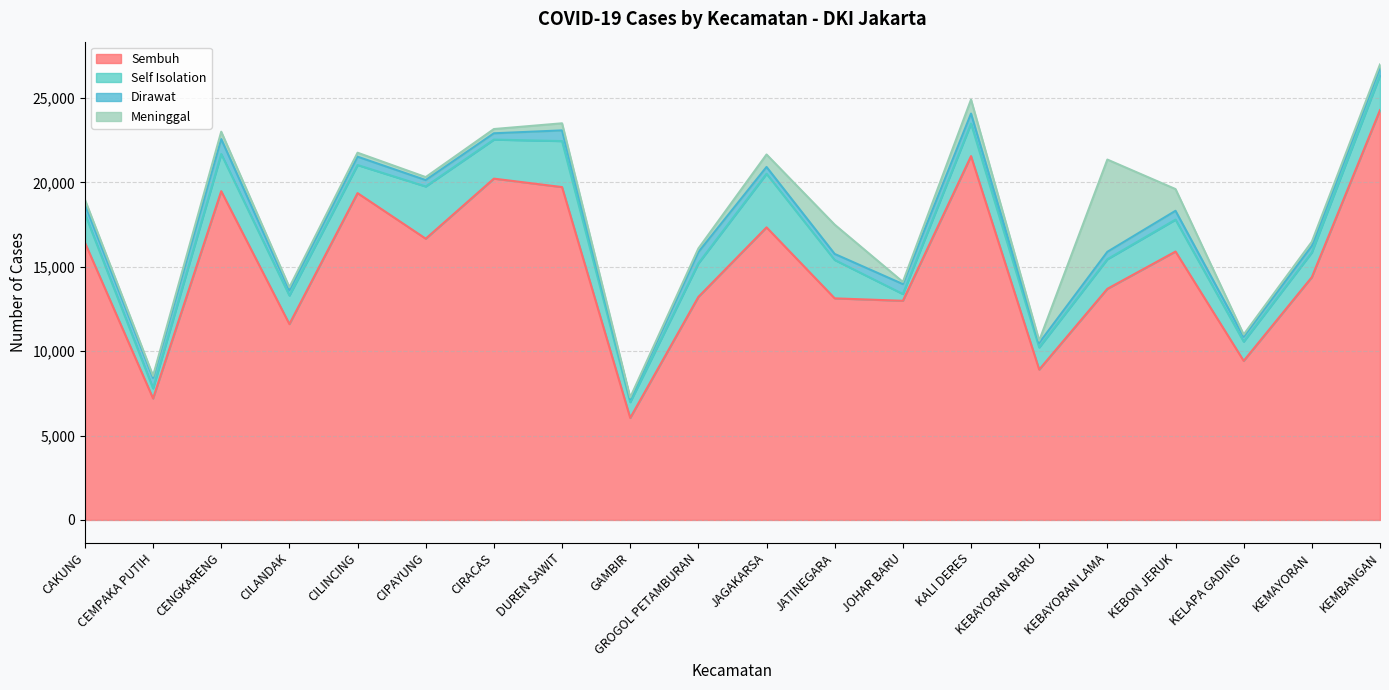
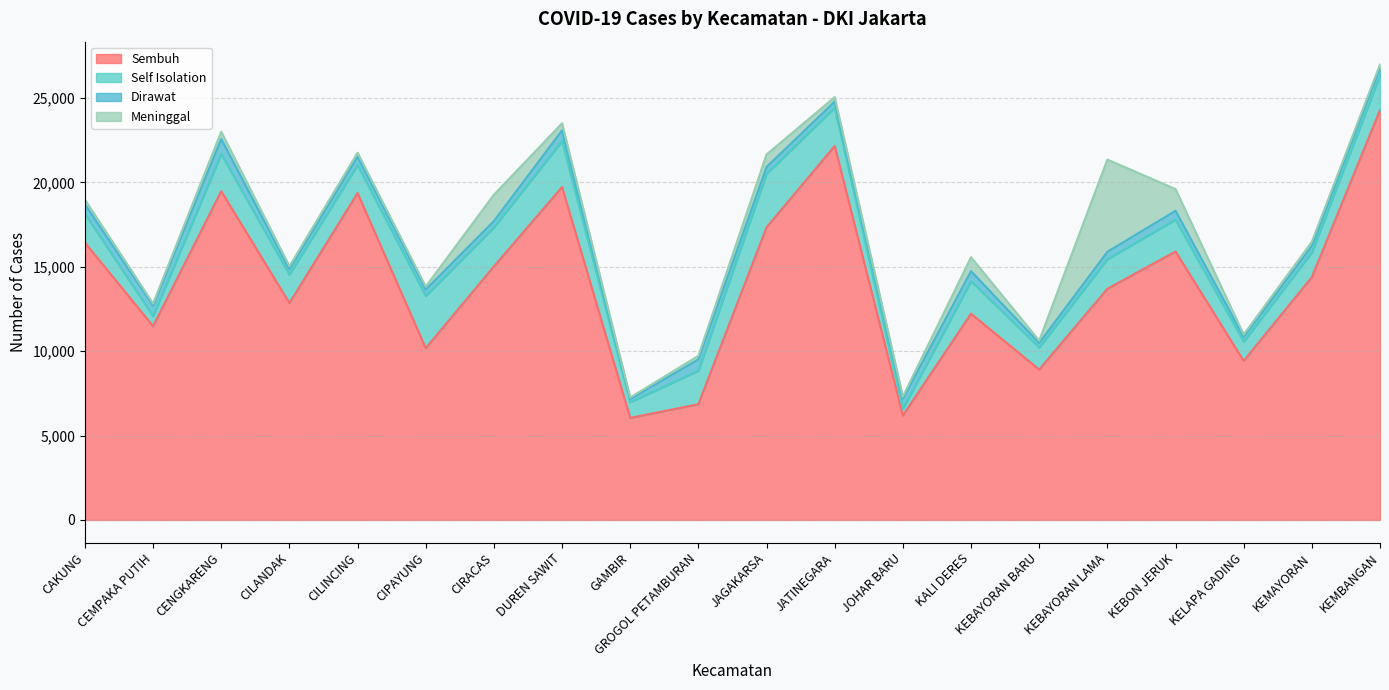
  {
    "Sembuh": {
      "CAKUNG": "16,400",
-     "CEMPAKA PUTIH": "7,200",
+     "CEMPAKA PUTIH": "11,500",
      "CENGKARENG": "19,500",
-     "CILANDAK": "11,600",
+     "CILANDAK": "12,800",
      "CILINCING": "19,400",
-     "CIPAYUNG": "16,700",
-     "CIRACAS": "20,200",
+     "CIPAYUNG": "10,200",
+     "CIRACAS": "15,000",
      "DUREN SAWIT": "19,700",
      "GAMBIR": "6,000",
-     "GROGOL PETAMBURAN": "13,200",
+     "GROGOL PETAMBURAN": "6,900",
      "JAGAKARSA": "17,300",
-     "JATINEGARA": "13,100",
-     "JOHAR BARU": "13,000",
-     "KALI DERES": "21,600",
+     "JATINEGARA": "22,200",
+     "JOHAR BARU": "6,200",
+     "KALI DERES": "12,200",
      "KEBAYORAN BARU": "8,900",
      "KEBAYORAN LAMA": "13,700",
      "KEBON JERUK": "15,900",
      "KELAPA GADING": "9,400",
      "KEMAYORAN": "14,400",
      "KEMBANGAN": "24,300"
    },
    "Meninggal": {
      "CAKUNG": "300",
      "CENGKARENG": "400",
      "CILANDAK": "200",
      "CILINCING": "200",
      "CIPAYUNG": "200",
-     "CIRACAS": "300",
+     "CIRACAS": "1,600",
      "DUREN SAWIT": "400",
      "GROGOL PETAMBURAN": "200",
      "JAGAKARSA": "700",
-     "JATINEGARA": "1,700",
+     "JATINEGARA": "300",
      "KALI DERES": "800",
      "KEBAYORAN LAMA": "5,500",
      "KEBON JERUK": "1,300",
      "KEMAYORAN": "200",
      "KEMBANGAN": "200"
    }
  }
